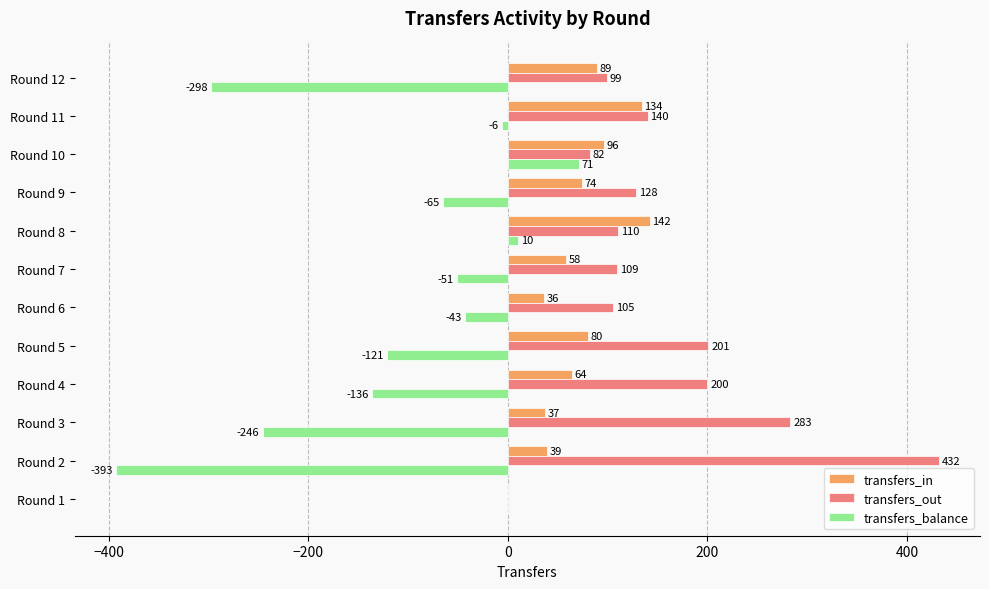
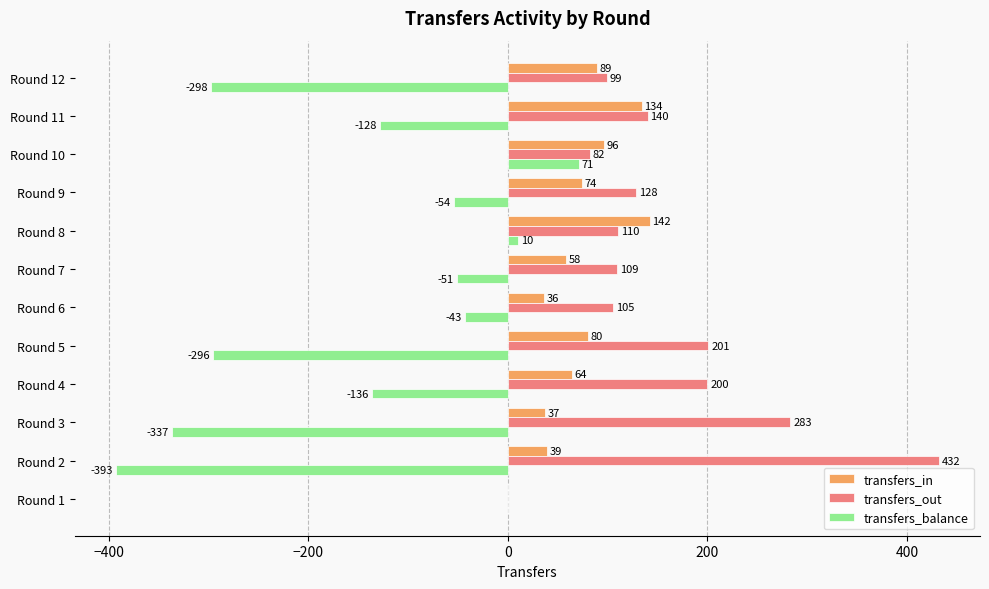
  {
    "transfers_balance": {
      "Round 12": -298,
-     "Round 11": -6,
+     "Round 11": -128,
      "Round 10": 71,
-     "Round 9": -65,
+     "Round 9": -54,
      "Round 8": 10,
      "Round 7": -51,
      "Round 6": -43,
-     "Round 5": -121,
+     "Round 5": -296,
      "Round 4": -136,
-     "Round 3": -246,
+     "Round 3": -337,
      "Round 2": -393
    }
  }
